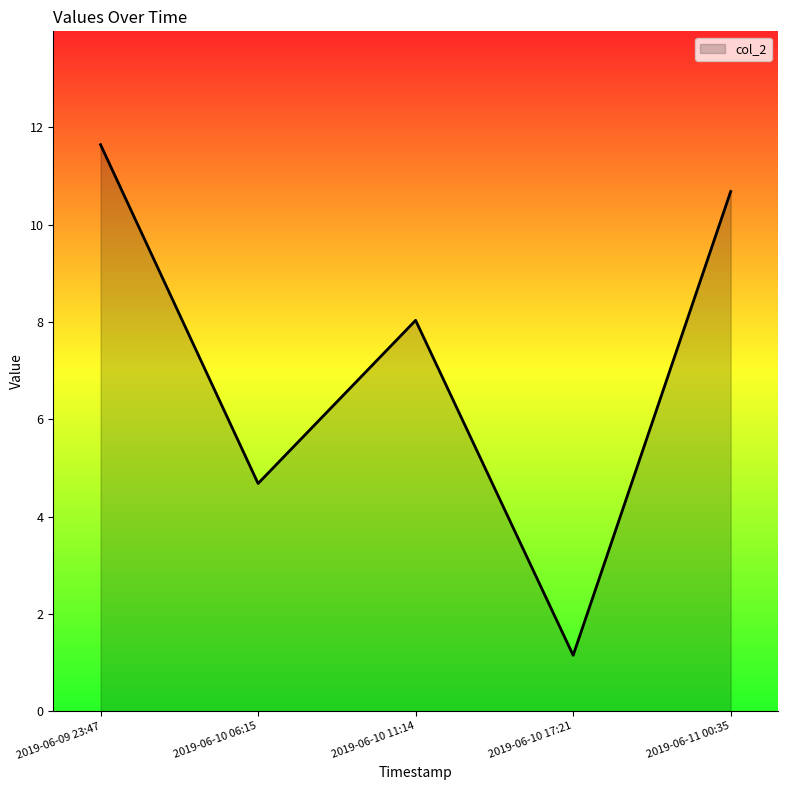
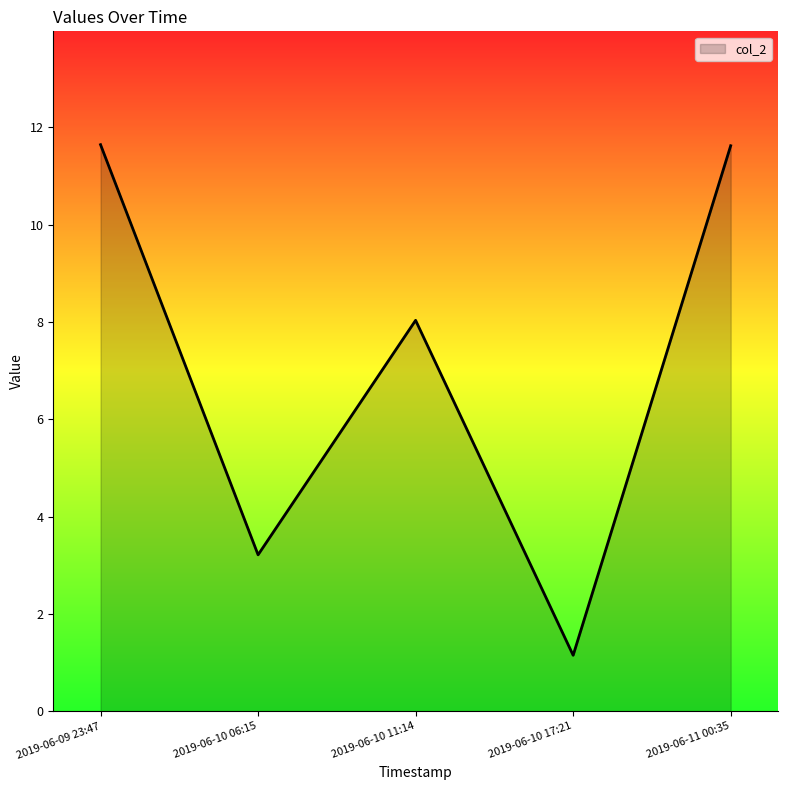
  {
    "2019-06-09 23:47": 11.6,
-   "2019-06-10 06:15": 4.7,
+   "2019-06-10 06:15": 3.2,
    "2019-06-10 11:14": 8.0,
    "2019-06-10 17:21": 1.2,
-   "2019-06-11 00:35": 10.7
+   "2019-06-11 00:35": 11.6
  }
